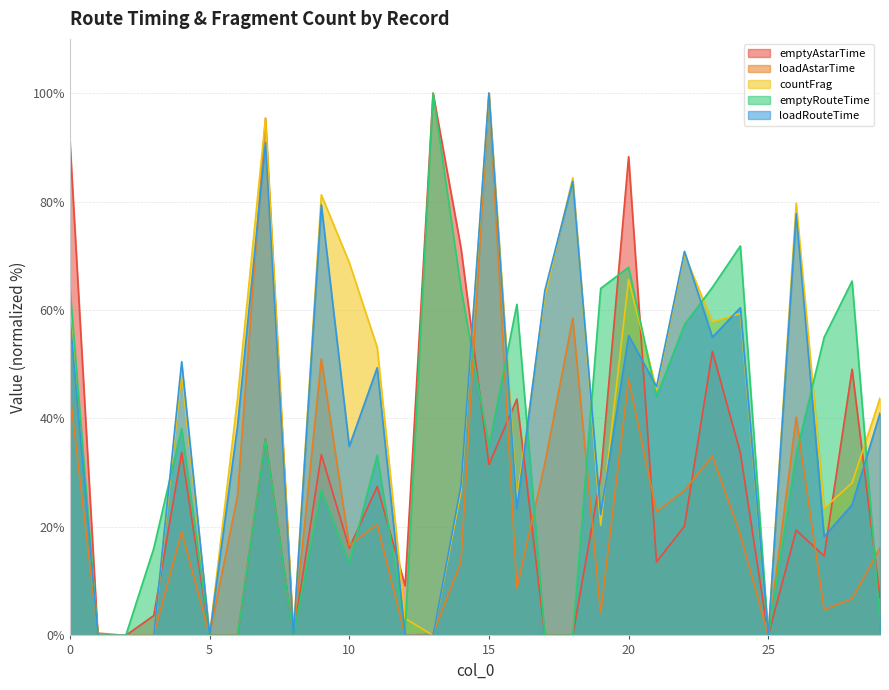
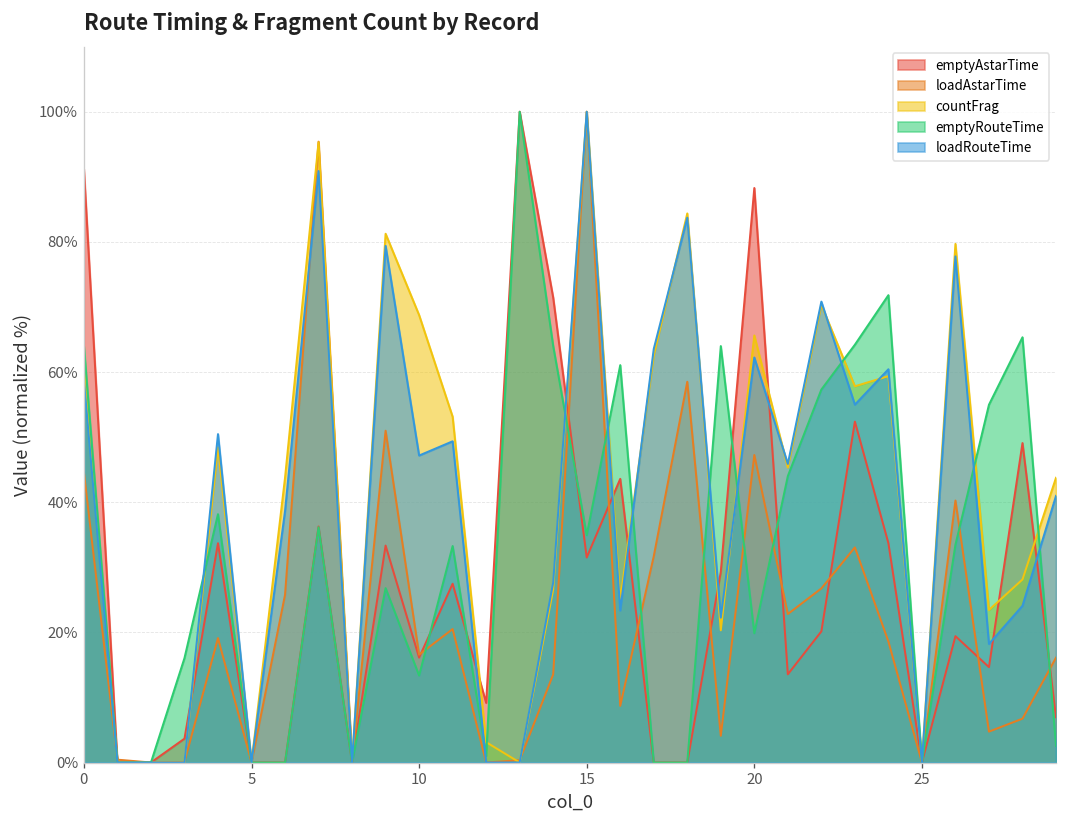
  {
    "countFrag": {
      "0": "61%",
      "10": "69%",
      "20": "66%"
    },
    "emptyRouteTime": {
      "0": "64%",
      "10": "13%",
      "15": "35%",
-     "20": "68%"
+     "20": "20%"
    },
    "loadRouteTime": {
      "0": "59%",
-     "10": "35%",
-     "20": "55%"
+     "10": "47%",
+     "20": "62%"
    }
  }
